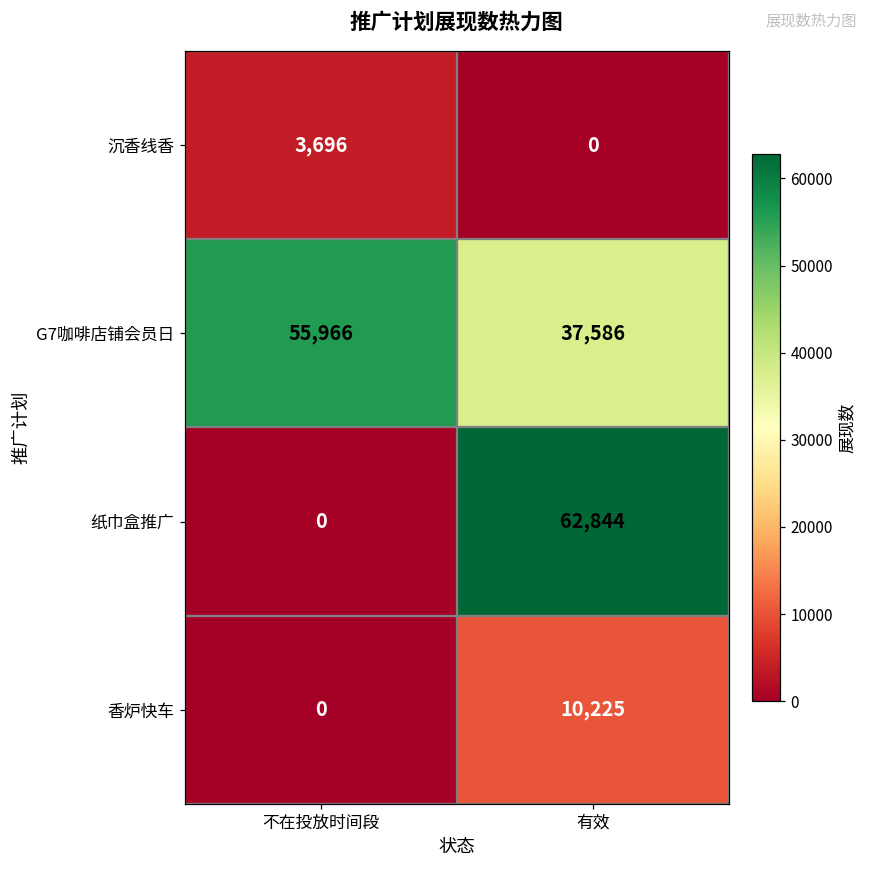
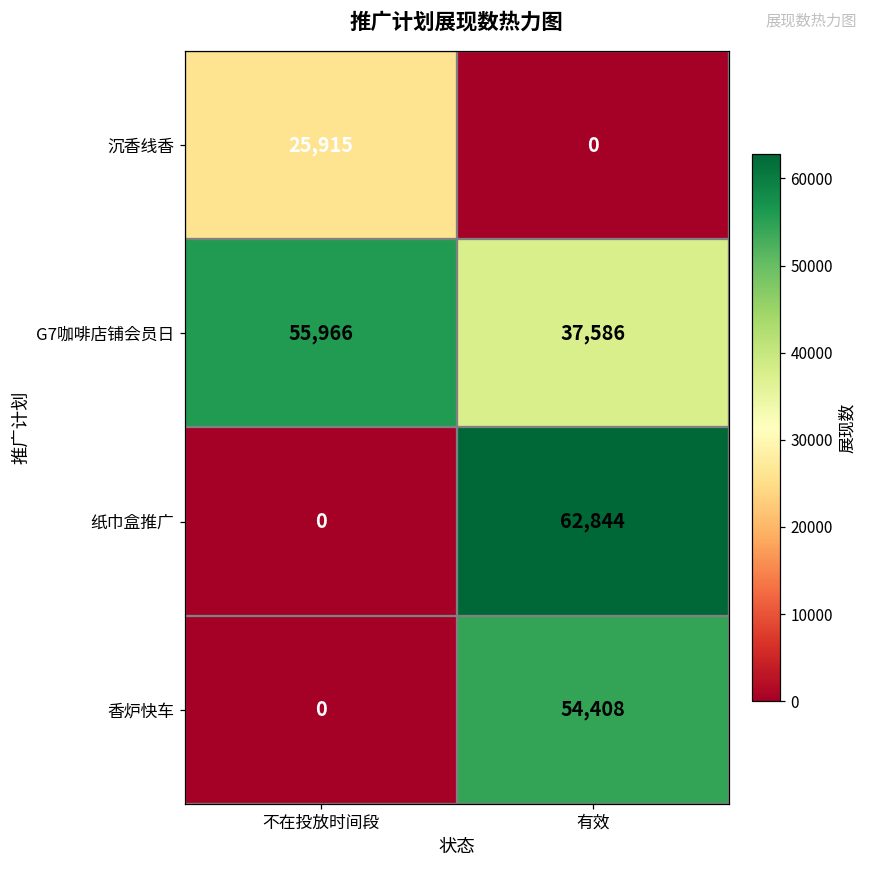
  {
    "沉香线香": {
-     "不在投放时间段": "3,696",
+     "不在投放时间段": "25,915",
      "有效": "0"
    },
    "G7咖啡店铺会员日": {
      "不在投放时间段": "55,966",
      "有效": "37,586"
    },
    "纸巾盒推广": {
      "不在投放时间段": "0",
      "有效": "62,844"
    },
    "香炉快车": {
      "不在投放时间段": "0",
-     "有效": "10,225"
+     "有效": "54,408"
    }
  }
